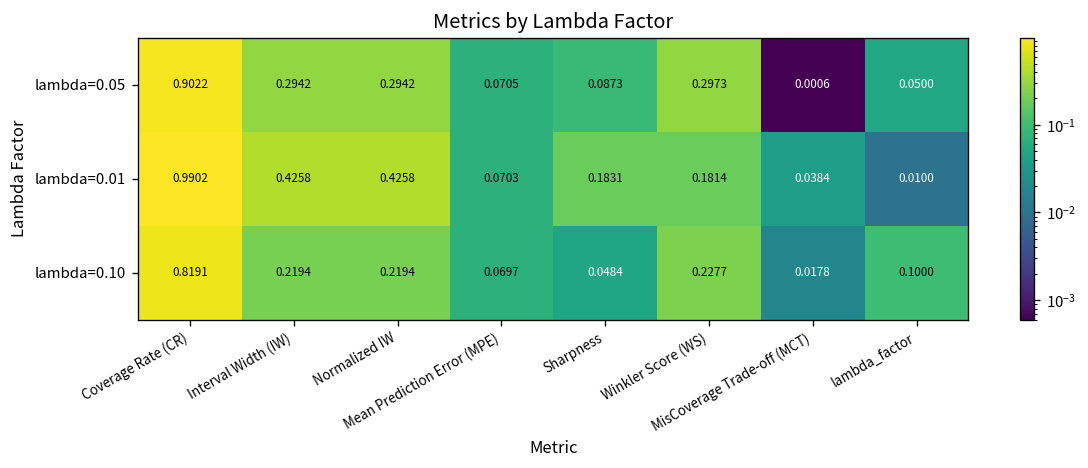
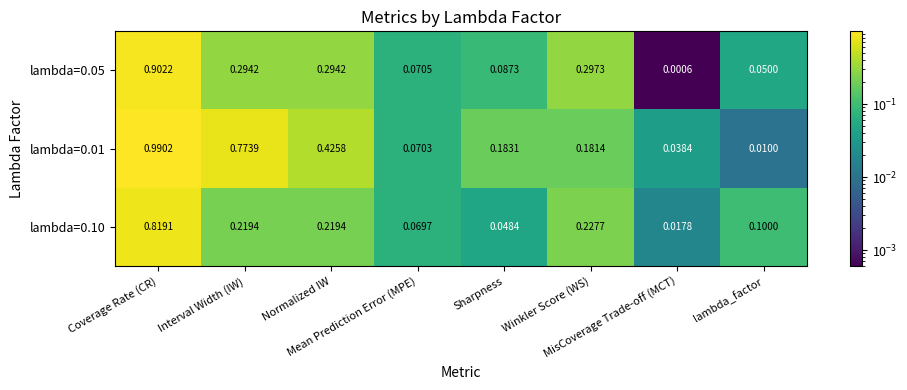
  {
    "lambda=0.05": {
      "Coverage Rate (CR)": 0.9022,
      "Interval Width (IW)": 0.2942,
      "Normalized IW": 0.2942,
      "Mean Prediction Error (MPE)": 0.0705,
      "Sharpness": 0.0873,
      "Winkler Score (WS)": 0.2973,
      "MisCoverage Trade-off (MCT)": 0.0006,
      "lambda_factor": 0.0500
    },
    "lambda=0.01": {
      "Coverage Rate (CR)": 0.9902,
-     "Interval Width (IW)": 0.4258,
+     "Interval Width (IW)": 0.7739,
      "Normalized IW": 0.4258,
      "Mean Prediction Error (MPE)": 0.0703,
      "Sharpness": 0.1831,
      "Winkler Score (WS)": 0.1814,
      "MisCoverage Trade-off (MCT)": 0.0384,
      "lambda_factor": 0.0100
    },
    "lambda=0.10": {
      "Coverage Rate (CR)": 0.8191,
      "Interval Width (IW)": 0.2194,
      "Normalized IW": 0.2194,
      "Mean Prediction Error (MPE)": 0.0697,
      "Sharpness": 0.0484,
      "Winkler Score (WS)": 0.2277,
      "MisCoverage Trade-off (MCT)": 0.0178,
      "lambda_factor": 0.1000
    }
  }
